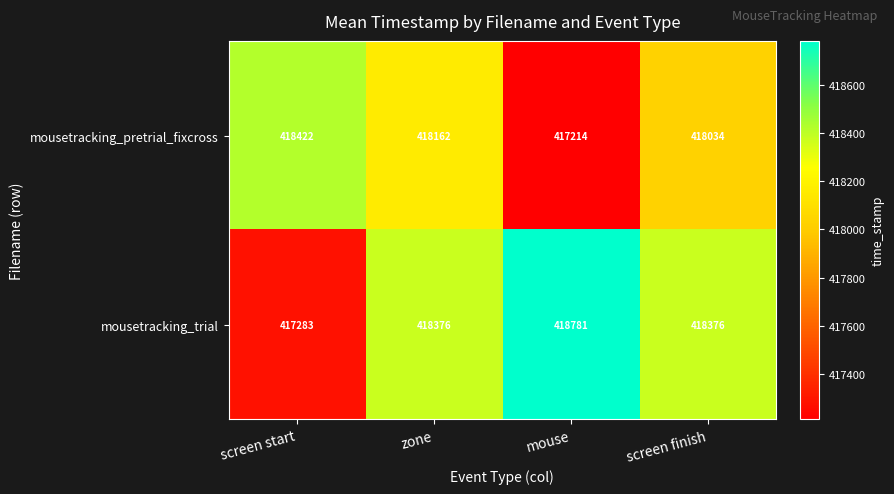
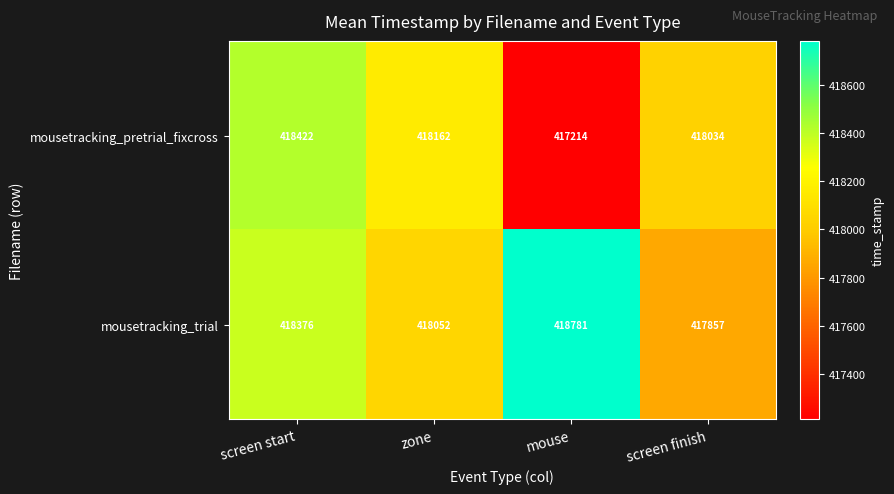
  {
    "mousetracking_pretrial_fixcross": {
      "screen start": 418422,
      "zone": 418162,
      "mouse": 417214,
      "screen finish": 418034
    },
    "mousetracking_trial": {
-     "screen start": 417283,
-     "zone": 418376,
+     "screen start": 418376,
+     "zone": 418052,
      "mouse": 418781,
-     "screen finish": 418376
+     "screen finish": 417857
    }
  }
